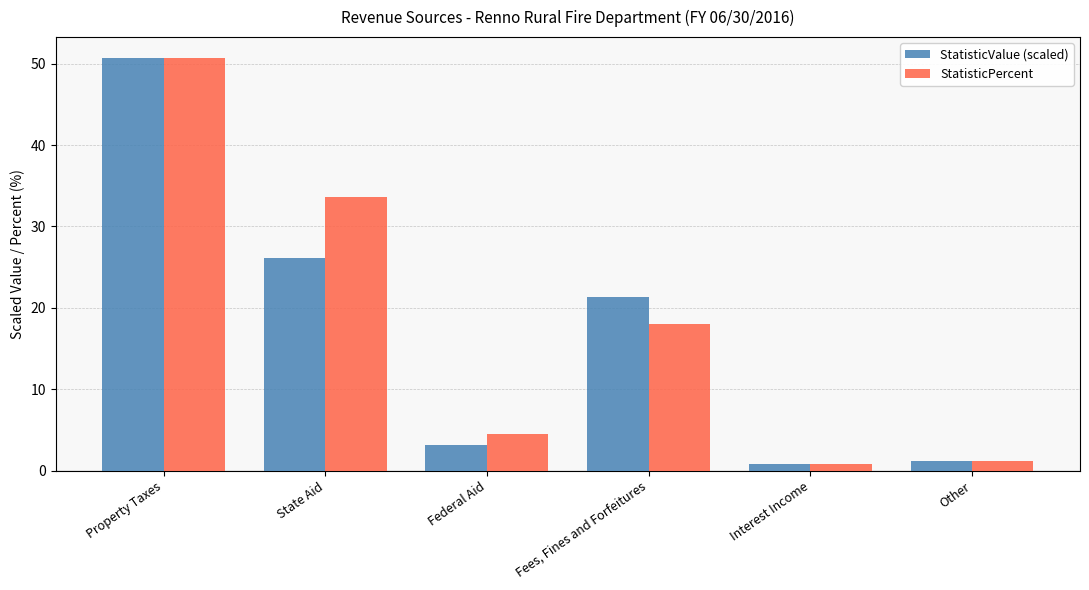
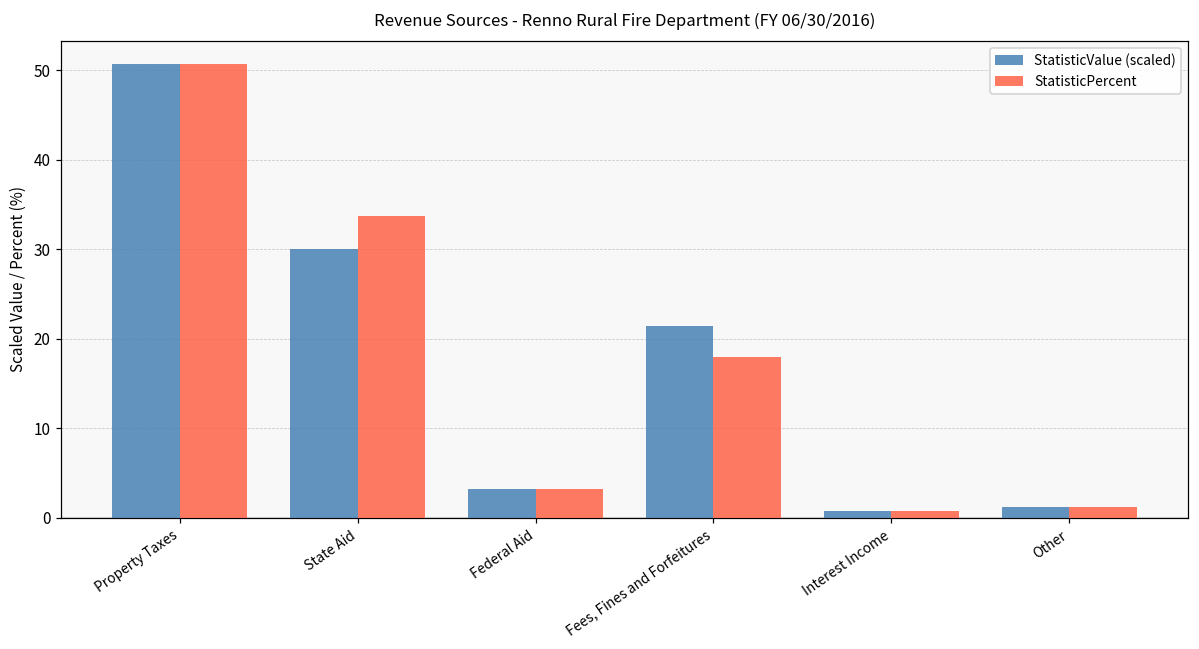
  {
    "StatisticValue (scaled)": {
      "Property Taxes": 51,
-     "State Aid": 26,
+     "State Aid": 30,
      "Federal Aid": 3,
      "Fees, Fines and Forfeitures": 21,
      "Interest Income": 1,
      "Other": 1
    },
    "StatisticPercent": {
      "Property Taxes": 51,
      "State Aid": 34,
-     "Federal Aid": 5,
+     "Federal Aid": 3,
      "Fees, Fines and Forfeitures": 18,
      "Interest Income": 1,
      "Other": 1
    }
  }
